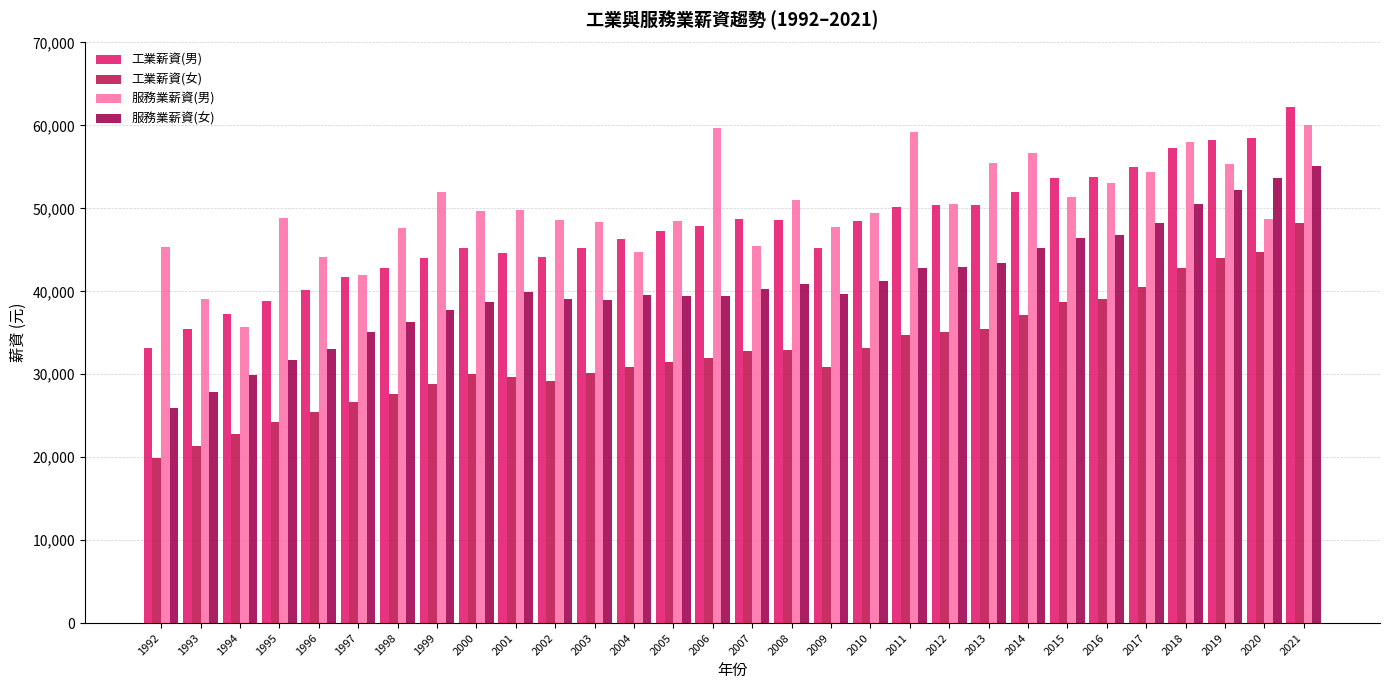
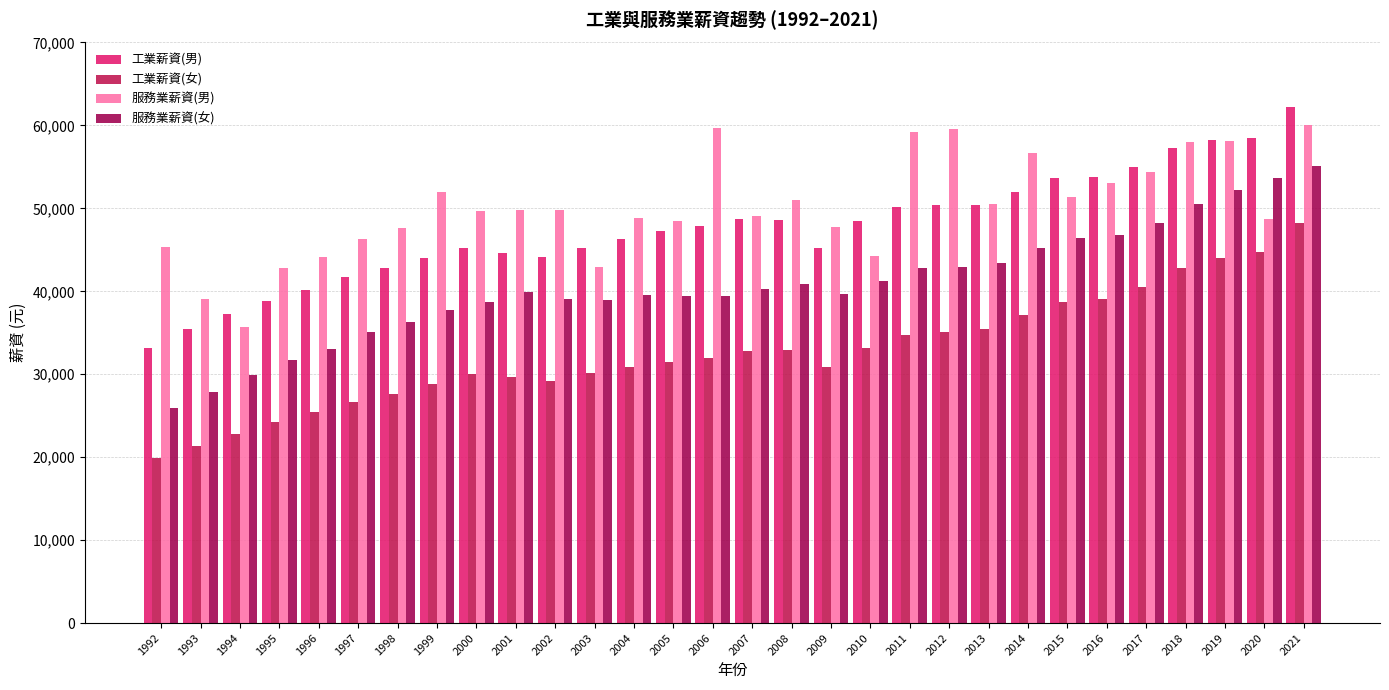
  {
    "服務業薪資(男)": {
      "1992": "45,000",
      "1993": "39,000",
      "1994": "36,000",
-     "1995": "49,000",
+     "1995": "43,000",
      "1996": "44,000",
-     "1997": "42,000",
+     "1997": "46,000",
      "1998": "48,000",
      "1999": "52,000",
      "2000": "50,000",
      "2001": "50,000",
-     "2002": "49,000",
-     "2003": "48,000",
-     "2004": "45,000",
+     "2002": "50,000",
+     "2003": "43,000",
+     "2004": "49,000",
      "2005": "49,000",
      "2006": "60,000",
-     "2007": "45,000",
+     "2007": "49,000",
      "2008": "51,000",
      "2009": "48,000",
-     "2010": "49,000",
+     "2010": "44,000",
      "2011": "59,000",
-     "2012": "51,000",
-     "2013": "55,000",
+     "2012": "60,000",
+     "2013": "51,000",
      "2014": "57,000",
      "2015": "51,000",
      "2016": "53,000",
      "2017": "54,000",
      "2018": "58,000",
-     "2019": "55,000",
+     "2019": "58,000",
      "2020": "49,000",
      "2021": "60,000"
    }
  }
